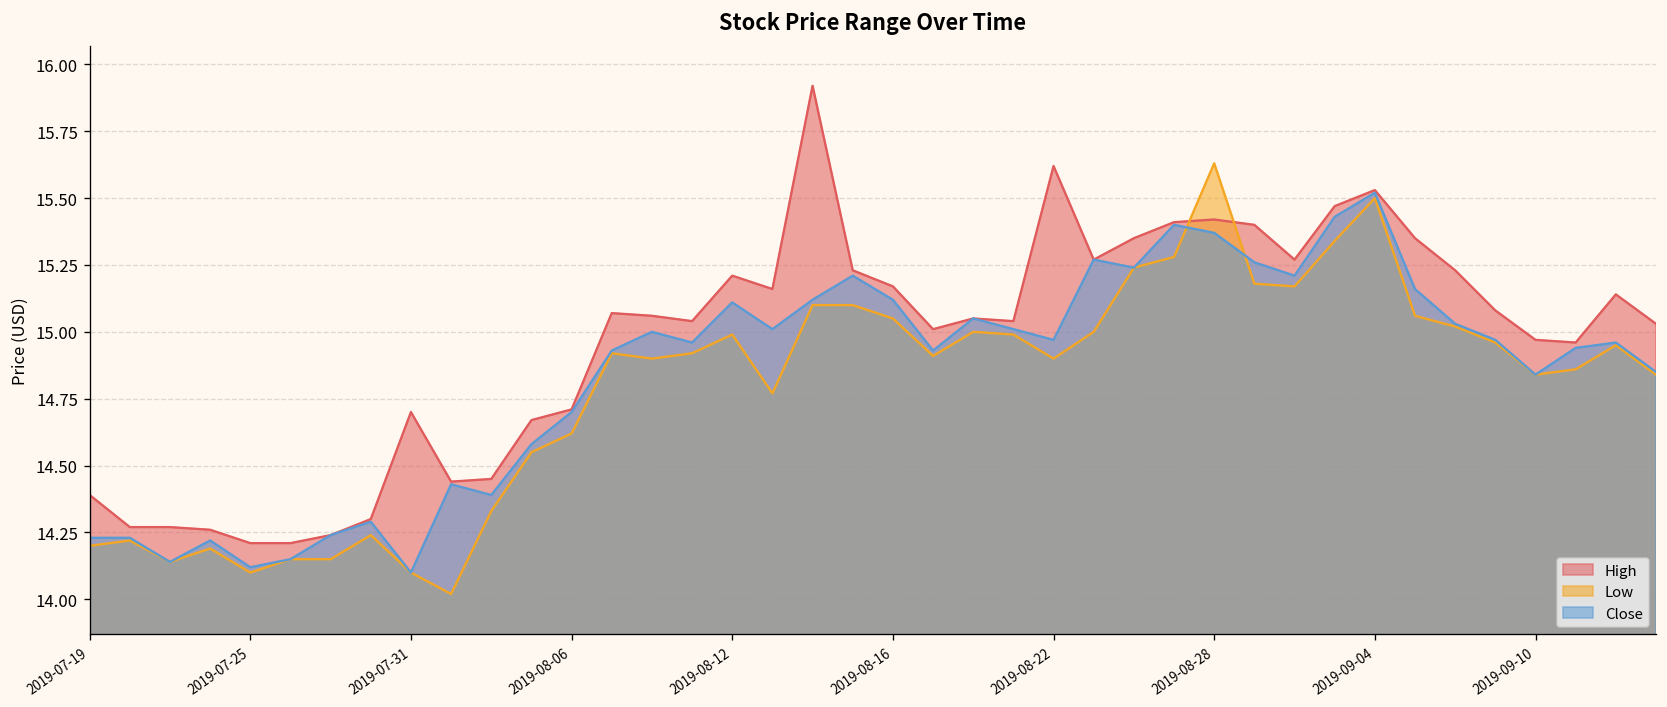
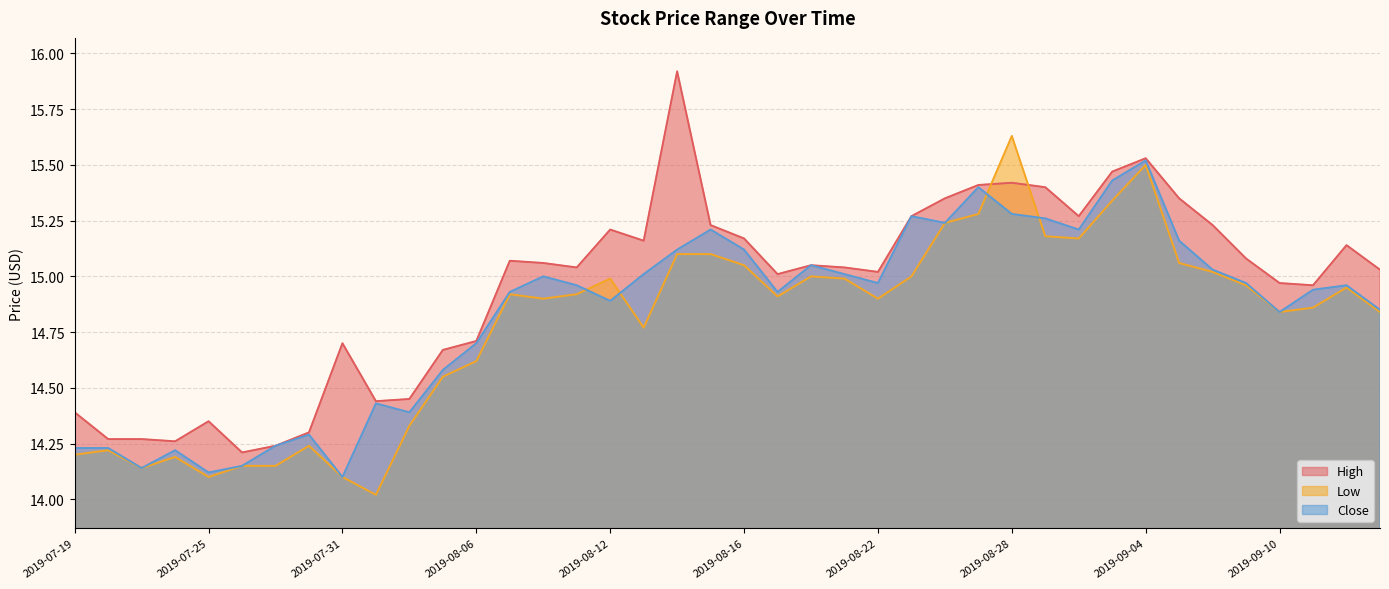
  {
    "High": {
      "2019-07-19": 14.39,
-     "2019-07-25": 14.21,
+     "2019-07-25": 14.35,
      "2019-07-31": 14.70,
      "2019-08-12": 15.21,
      "2019-08-16": 15.17,
-     "2019-08-22": 15.62,
+     "2019-08-22": 15.02,
      "2019-08-28": 15.42,
      "2019-09-10": 14.97
    },
    "Low": {
      "2019-07-19": 14.20,
      "2019-07-25": 14.10,
      "2019-08-06": 14.62,
      "2019-08-12": 14.99,
      "2019-08-16": 15.05,
      "2019-08-22": 14.90,
      "2019-08-28": 15.63,
      "2019-09-04": 15.50
    },
    "Close": {
      "2019-07-19": 14.23,
      "2019-07-25": 14.12,
-     "2019-08-12": 15.11,
+     "2019-08-12": 14.89,
      "2019-08-16": 15.12,
      "2019-08-22": 14.97,
-     "2019-08-28": 15.37
+     "2019-08-28": 15.28
    }
  }
